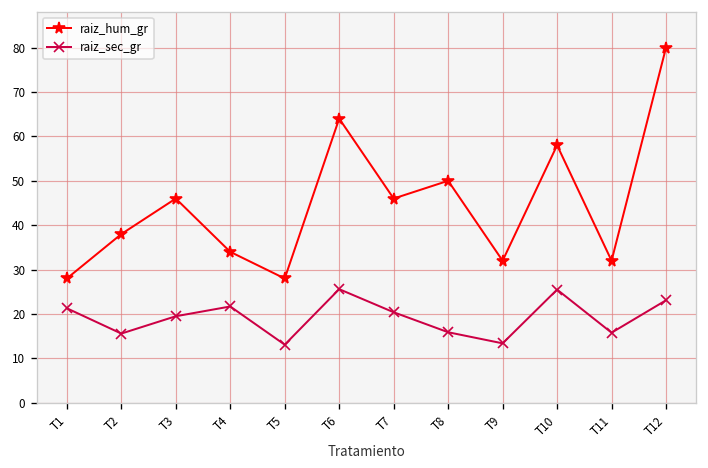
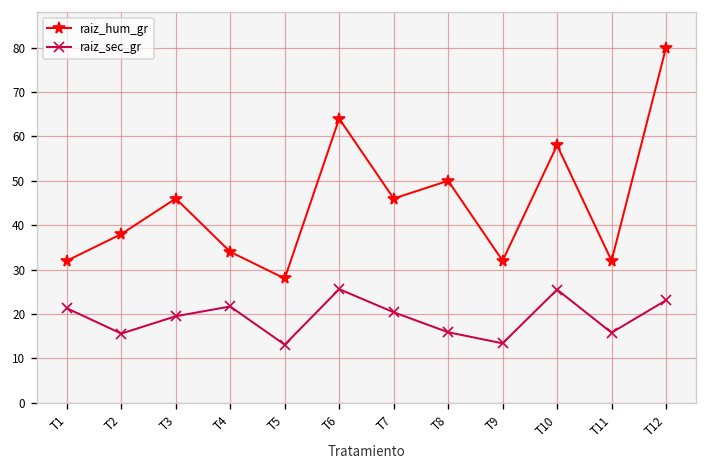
  {
    "raiz_hum_gr": {
-     "T1": 28,
+     "T1": 32,
      "T2": 38,
      "T3": 46,
      "T4": 34,
      "T5": 28,
      "T6": 64,
      "T7": 46,
      "T8": 50,
      "T9": 32,
      "T10": 58,
      "T11": 32,
      "T12": 80
    },
    "raiz_sec_gr": {
      "T1": 21,
      "T2": 16,
      "T3": 20,
      "T4": 22,
      "T5": 13,
      "T6": 26,
      "T7": 20,
      "T8": 16,
      "T9": 13,
      "T10": 26,
      "T11": 16,
      "T12": 23
    }
  }
